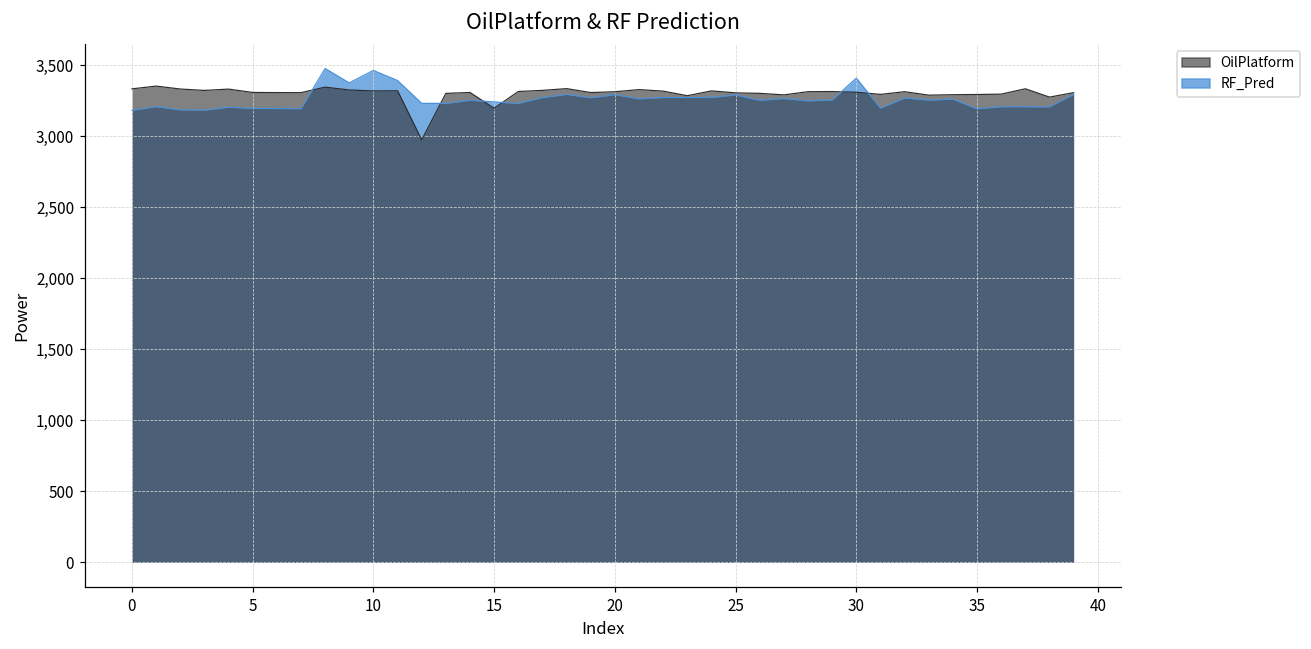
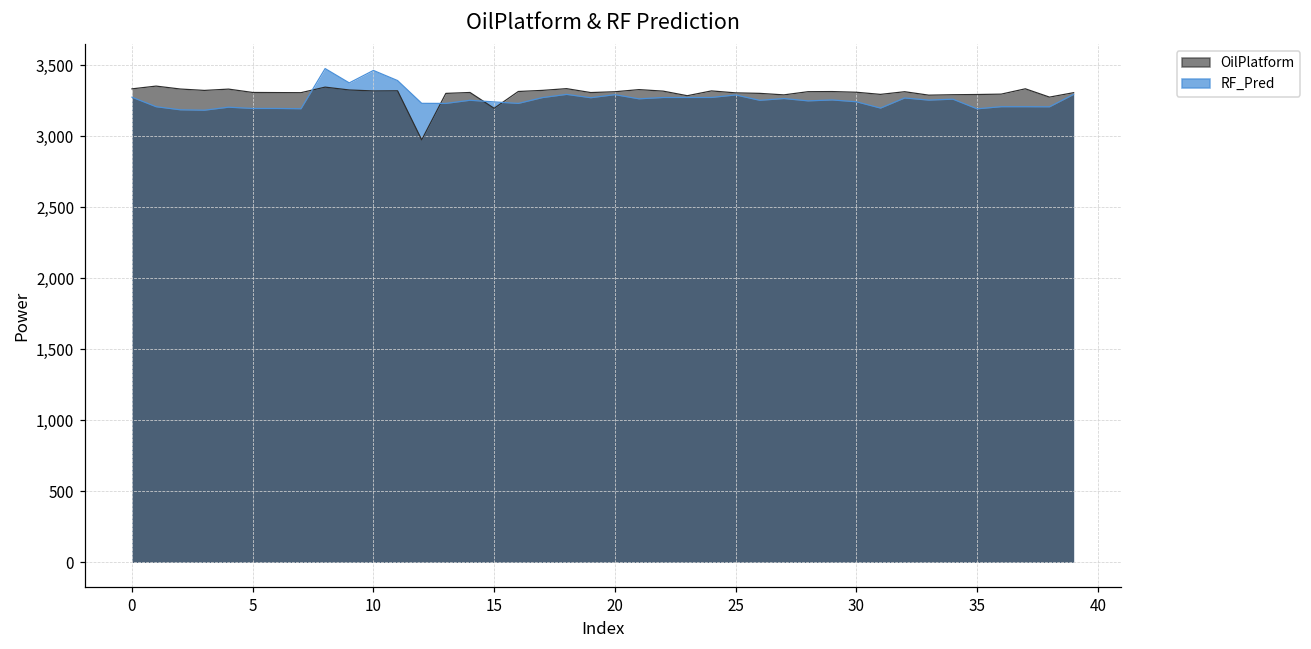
  {
    "RF_Pred": {
-     "0": "3,180",
+     "0": "3,270",
      "5": "3,190",
      "10": "3,460",
      "15": "3,240",
      "20": "3,290",
-     "30": "3,410",
+     "30": "3,240",
      "35": "3,190"
    },
    "OilPlatform": {
      "0": "3,330",
      "5": "3,310",
      "10": "3,320",
      "15": "3,200",
      "20": "3,310",
      "30": "3,310",
      "35": "3,290"
    }
  }
